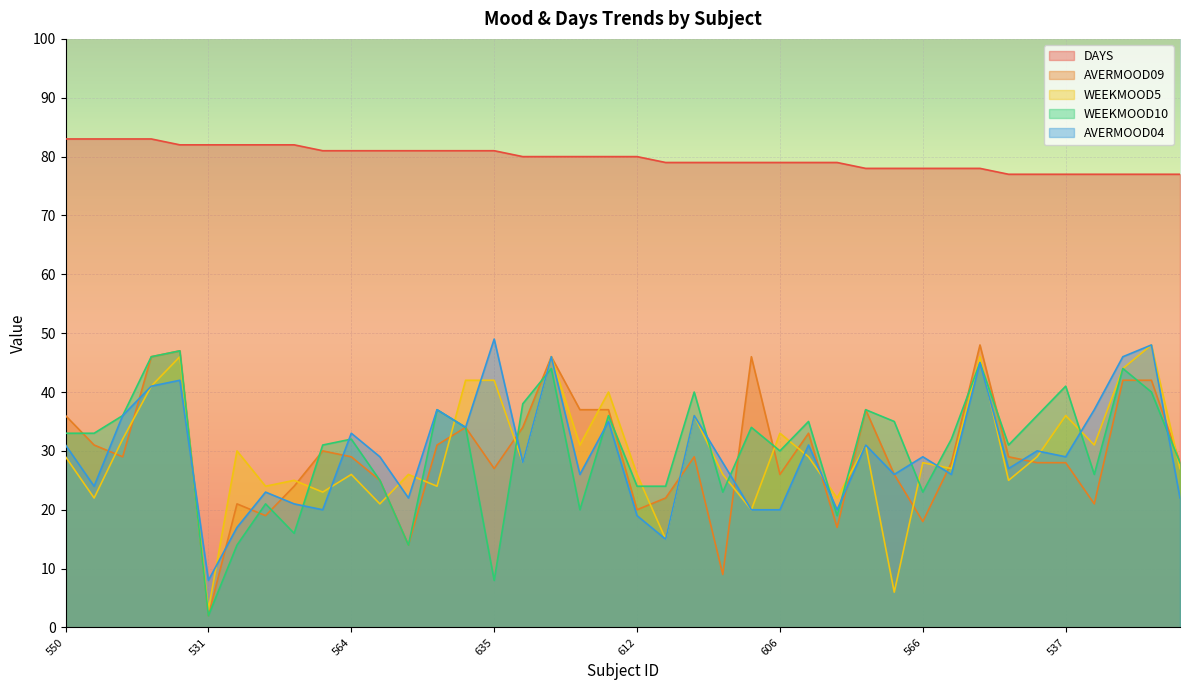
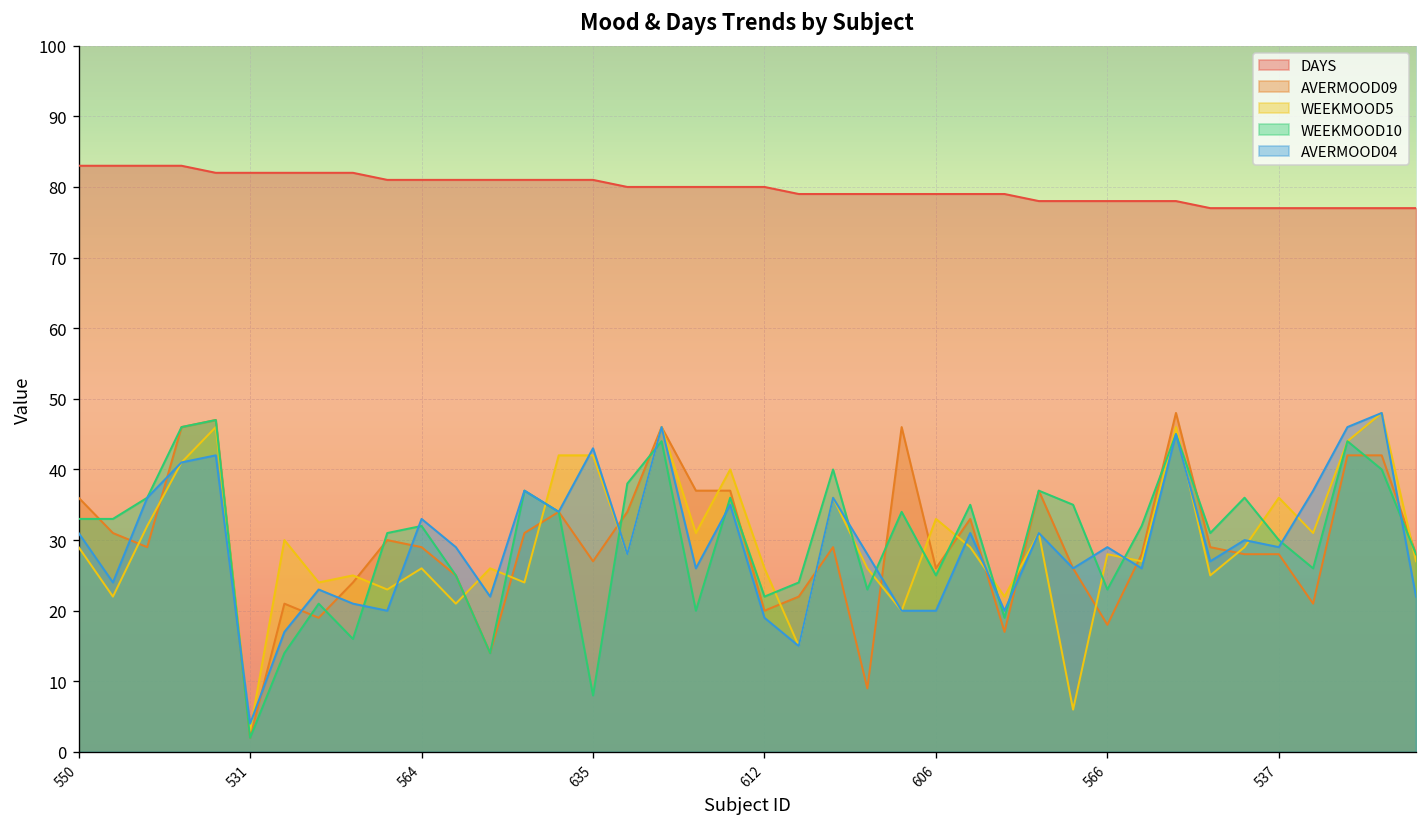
  {
    "WEEKMOOD10": {
      "550": 33,
      "564": 32,
      "635": 8,
-     "612": 24,
-     "606": 30,
+     "612": 22,
+     "606": 25,
      "566": 23,
-     "537": 41
+     "537": 30
    },
    "AVERMOOD04": {
      "550": 31,
-     "531": 8,
+     "531": 4,
      "564": 33,
-     "635": 49,
+     "635": 43,
      "612": 19,
      "606": 20,
      "566": 29,
      "537": 29
    }
  }
